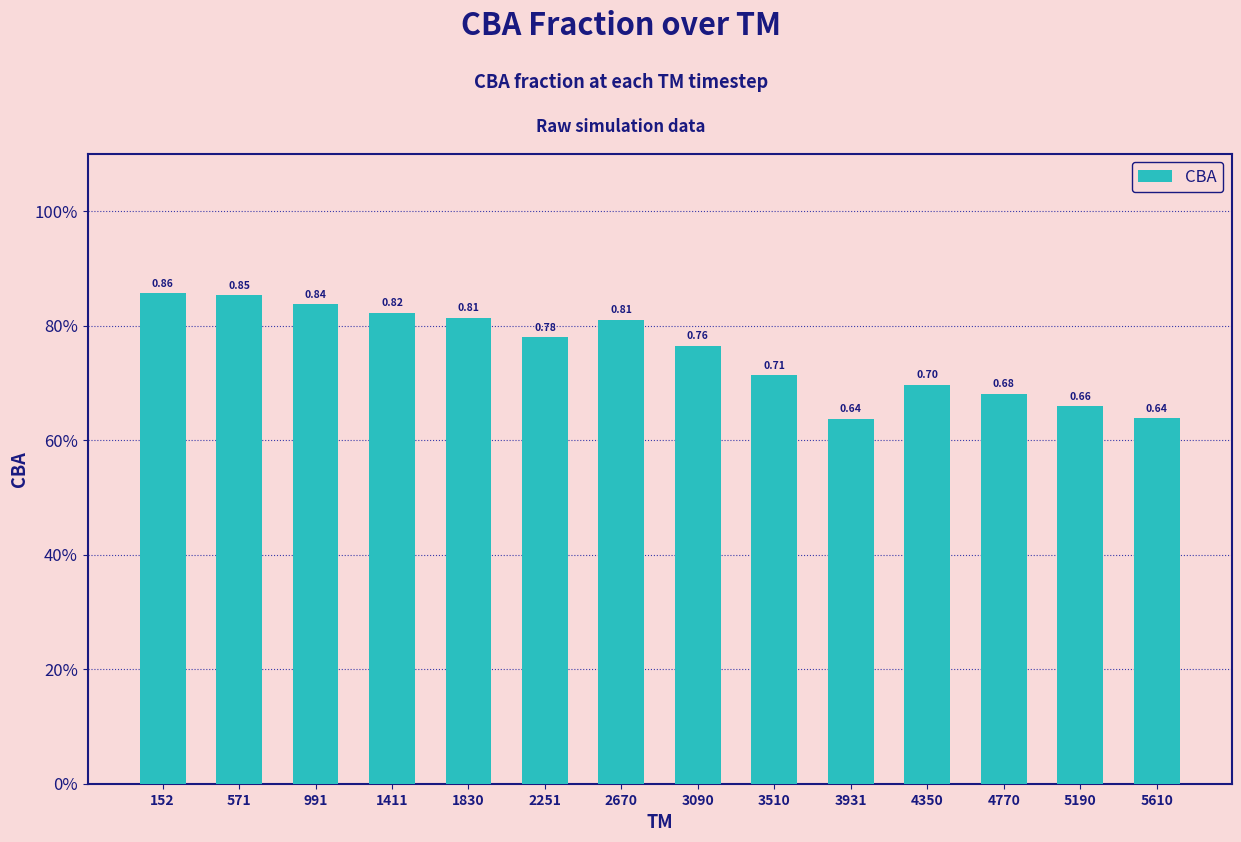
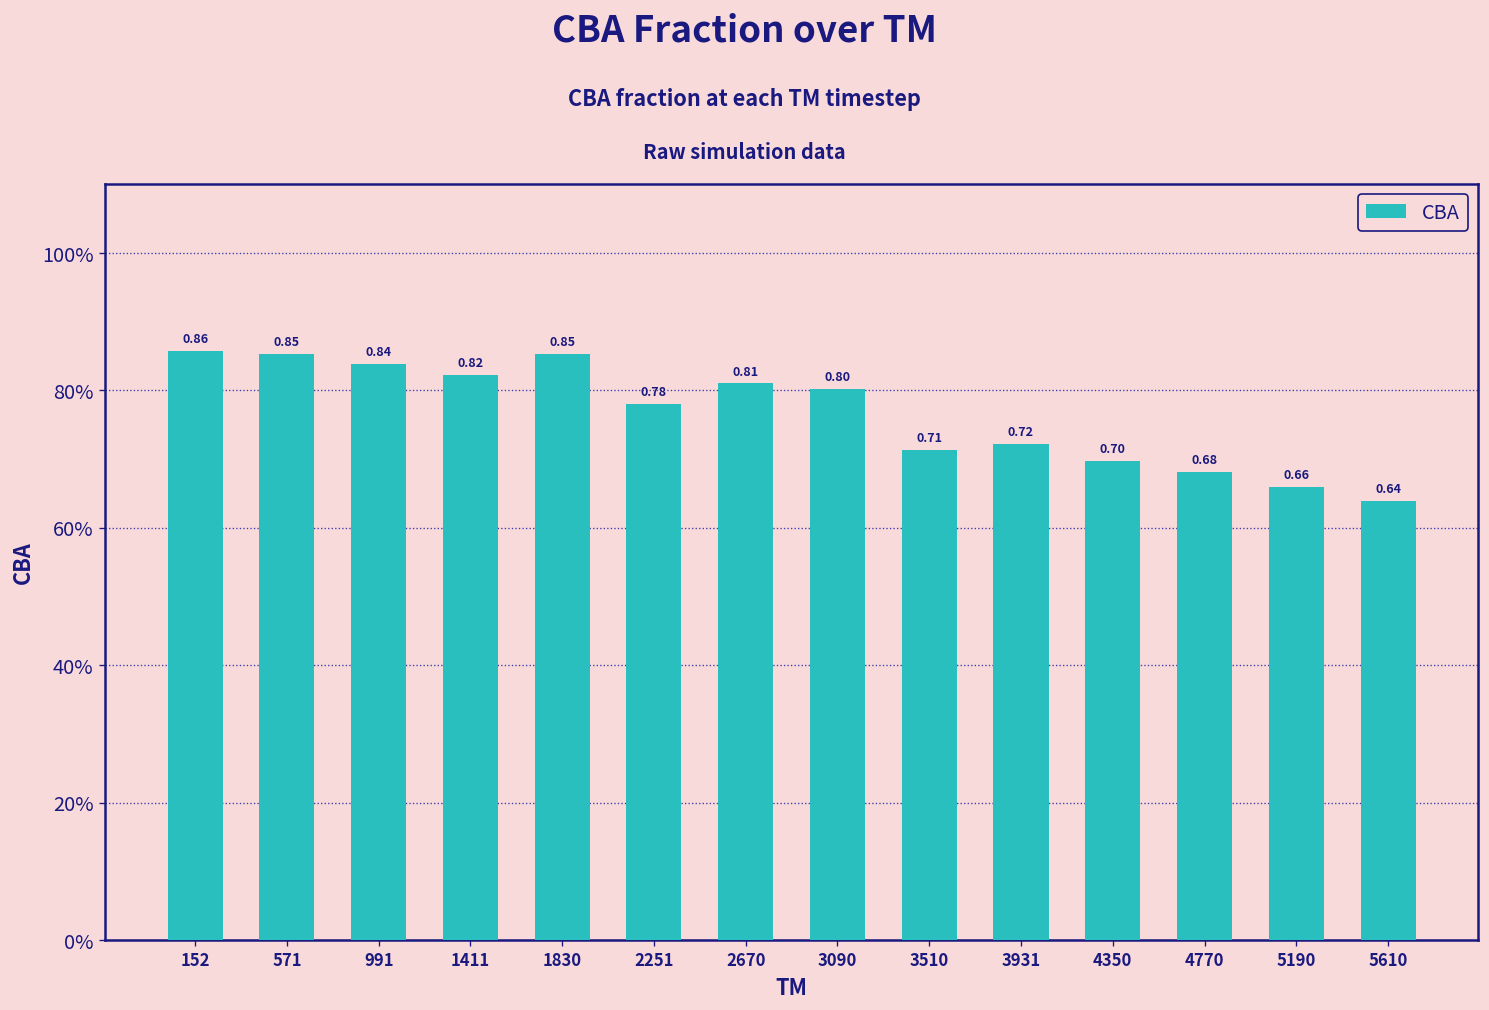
  {
    "152": 0.86,
    "571": 0.85,
    "991": 0.84,
    "1411": 0.82,
-   "1830": 0.81,
+   "1830": 0.85,
    "2251": 0.78,
    "2670": 0.81,
-   "3090": 0.76,
+   "3090": 0.80,
    "3510": 0.71,
-   "3931": 0.64,
+   "3931": 0.72,
    "4350": 0.70,
    "4770": 0.68,
    "5190": 0.66,
    "5610": 0.64
  }
